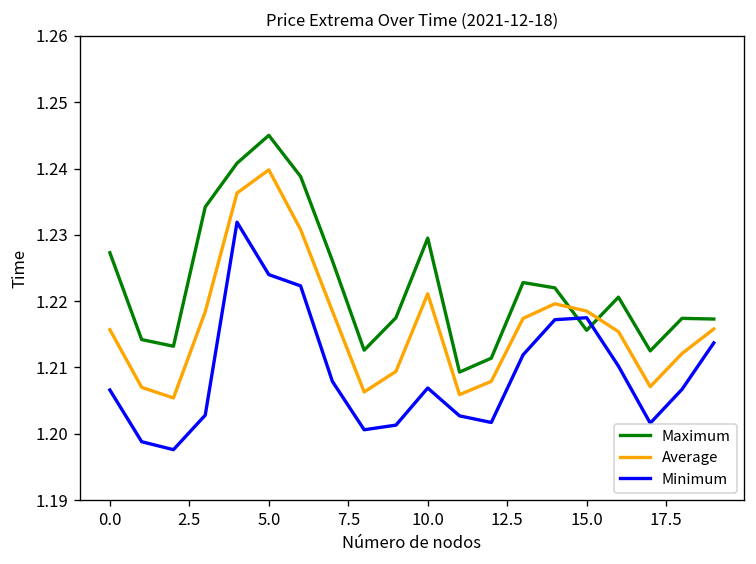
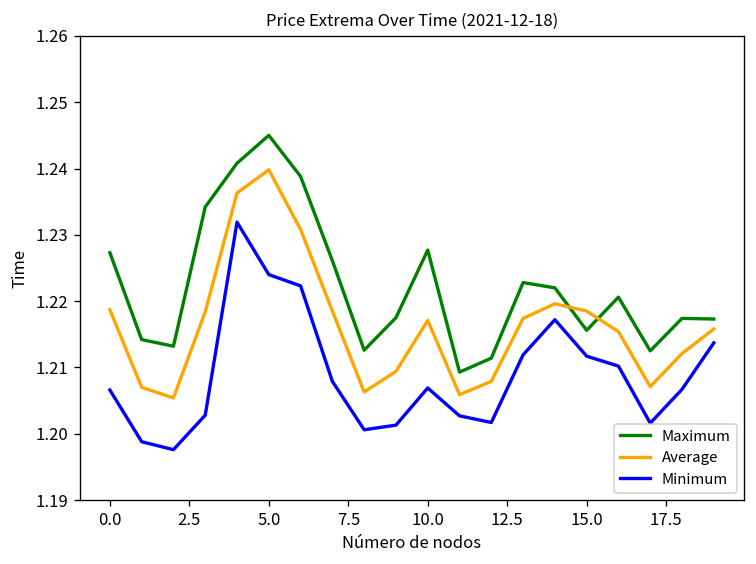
  {
    "Maximum": {
      "0.0": 1.227,
      "5.0": 1.245,
-     "10.0": 1.230,
+     "10.0": 1.228,
      "15.0": 1.216
    },
    "Average": {
-     "0.0": 1.216,
+     "0.0": 1.219,
      "5.0": 1.240,
-     "10.0": 1.221,
+     "10.0": 1.217,
      "15.0": 1.219
    },
    "Minimum": {
      "0.0": 1.207,
      "5.0": 1.224,
      "10.0": 1.207,
-     "15.0": 1.218
+     "15.0": 1.212
    }
  }
